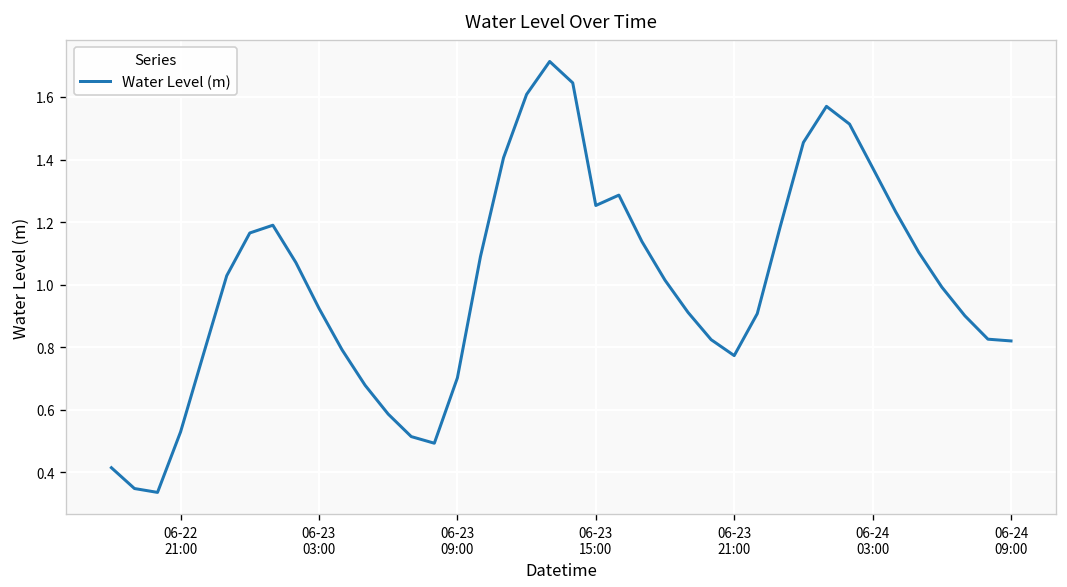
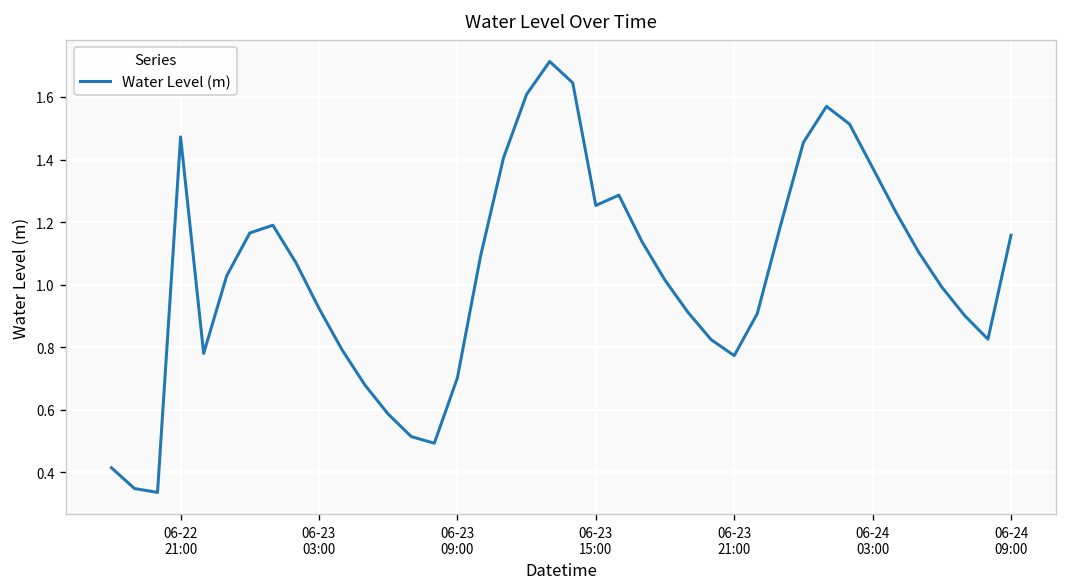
  {
-   "06-22 21:00": 0.53,
+   "06-22 21:00": 1.47,
    "06-23 03:00": 0.92,
    "06-23 09:00": 0.70,
    "06-23 15:00": 1.25,
    "06-23 21:00": 0.77,
    "06-24 03:00": 1.37,
-   "06-24 09:00": 0.82
+   "06-24 09:00": 1.16
  }
